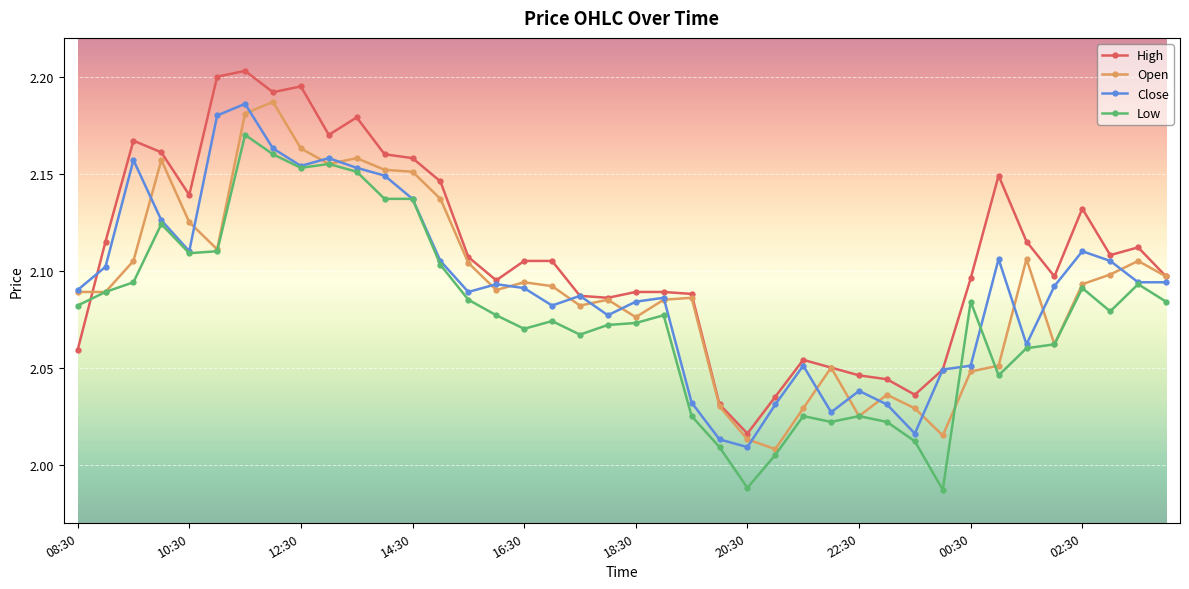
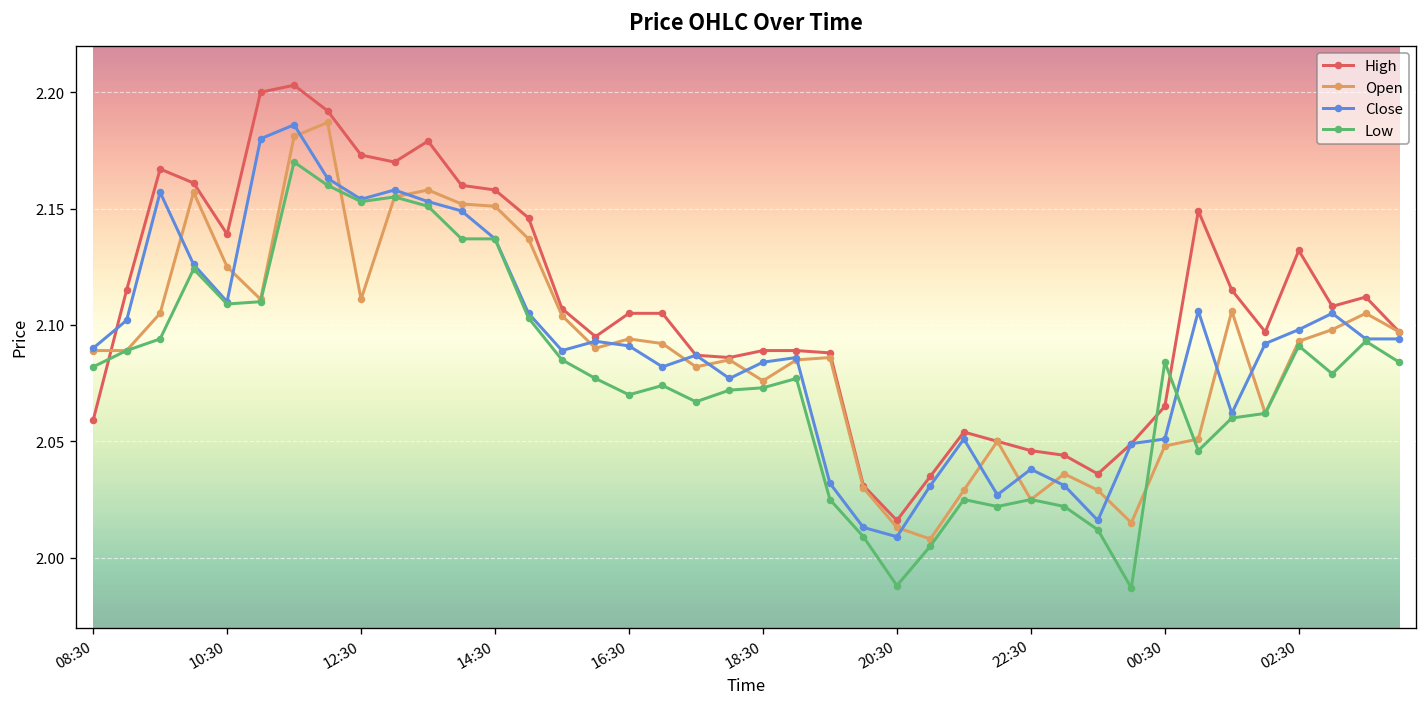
  {
    "High": {
      "08:30": 2.059,
      "10:30": 2.139,
-     "12:30": 2.195,
+     "12:30": 2.173,
      "14:30": 2.158,
      "16:30": 2.105,
      "18:30": 2.089,
      "20:30": 2.016,
      "22:30": 2.046,
-     "00:30": 2.096,
+     "00:30": 2.065,
      "02:30": 2.132
    },
    "Open": {
      "10:30": 2.125,
-     "12:30": 2.163,
+     "12:30": 2.111,
      "14:30": 2.151,
      "16:30": 2.094,
      "18:30": 2.076,
      "20:30": 2.013,
      "00:30": 2.048,
      "02:30": 2.093
    },
    "Close": {
      "16:30": 2.091,
      "18:30": 2.084,
      "20:30": 2.009,
      "22:30": 2.038,
      "00:30": 2.051,
-     "02:30": 2.110
+     "02:30": 2.098
    },
    "Low": {
      "08:30": 2.082,
      "16:30": 2.070,
      "18:30": 2.073,
      "20:30": 1.988,
      "00:30": 2.084,
      "02:30": 2.091
    }
  }
